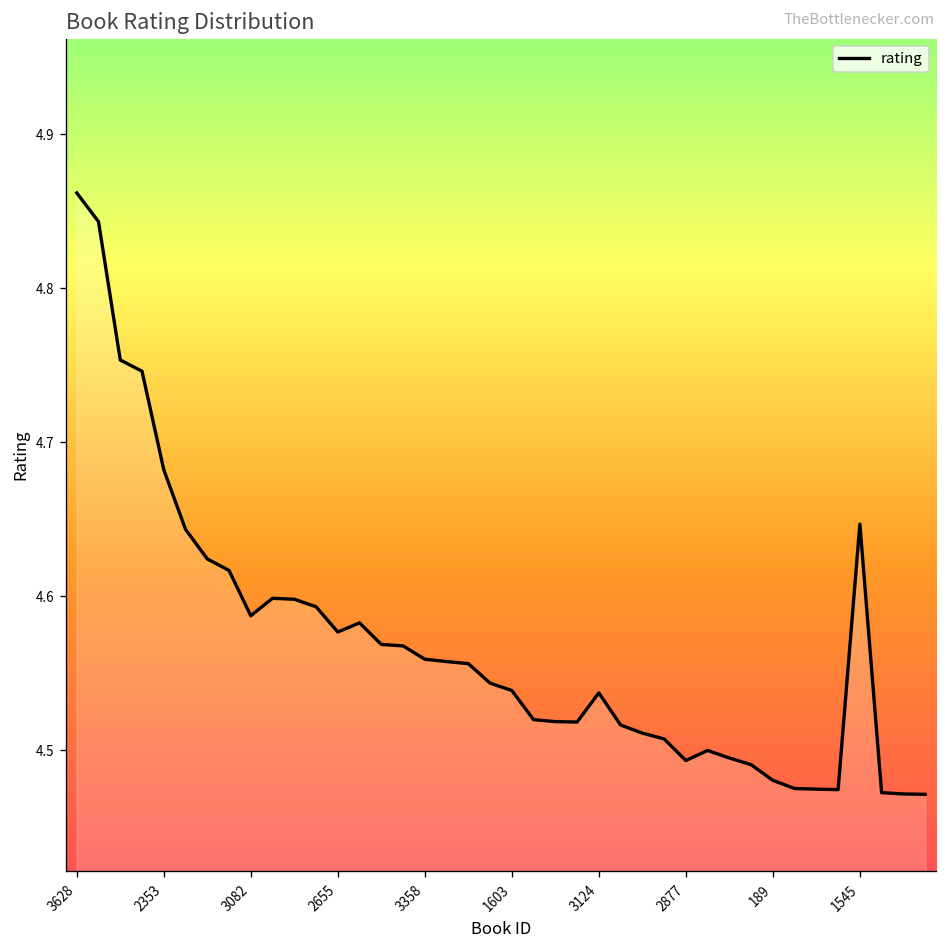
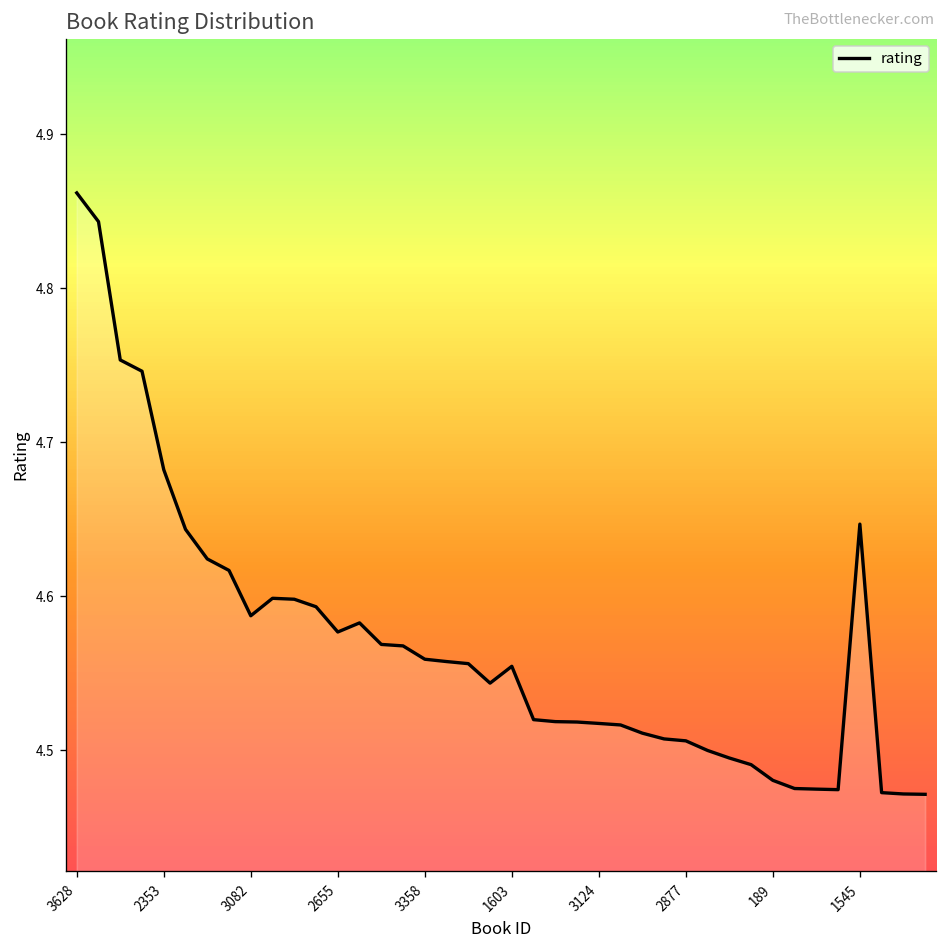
  {
    "3628": 4.862,
    "2353": 4.682,
    "3082": 4.587,
    "2655": 4.577,
    "3358": 4.559,
-   "1603": 4.539,
-   "3124": 4.537,
-   "2877": 4.493,
+   "1603": 4.555,
+   "3124": 4.518,
+   "2877": 4.506,
    "189": 4.481,
    "1545": 4.647
  }
